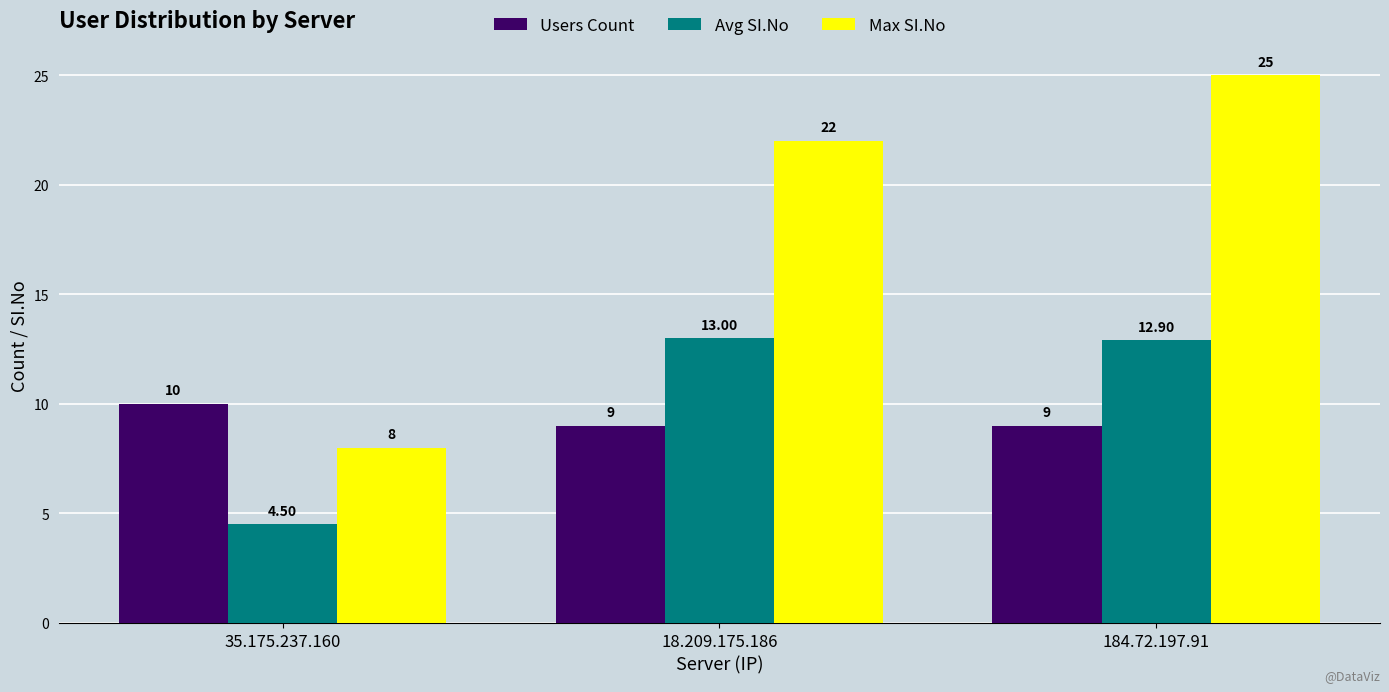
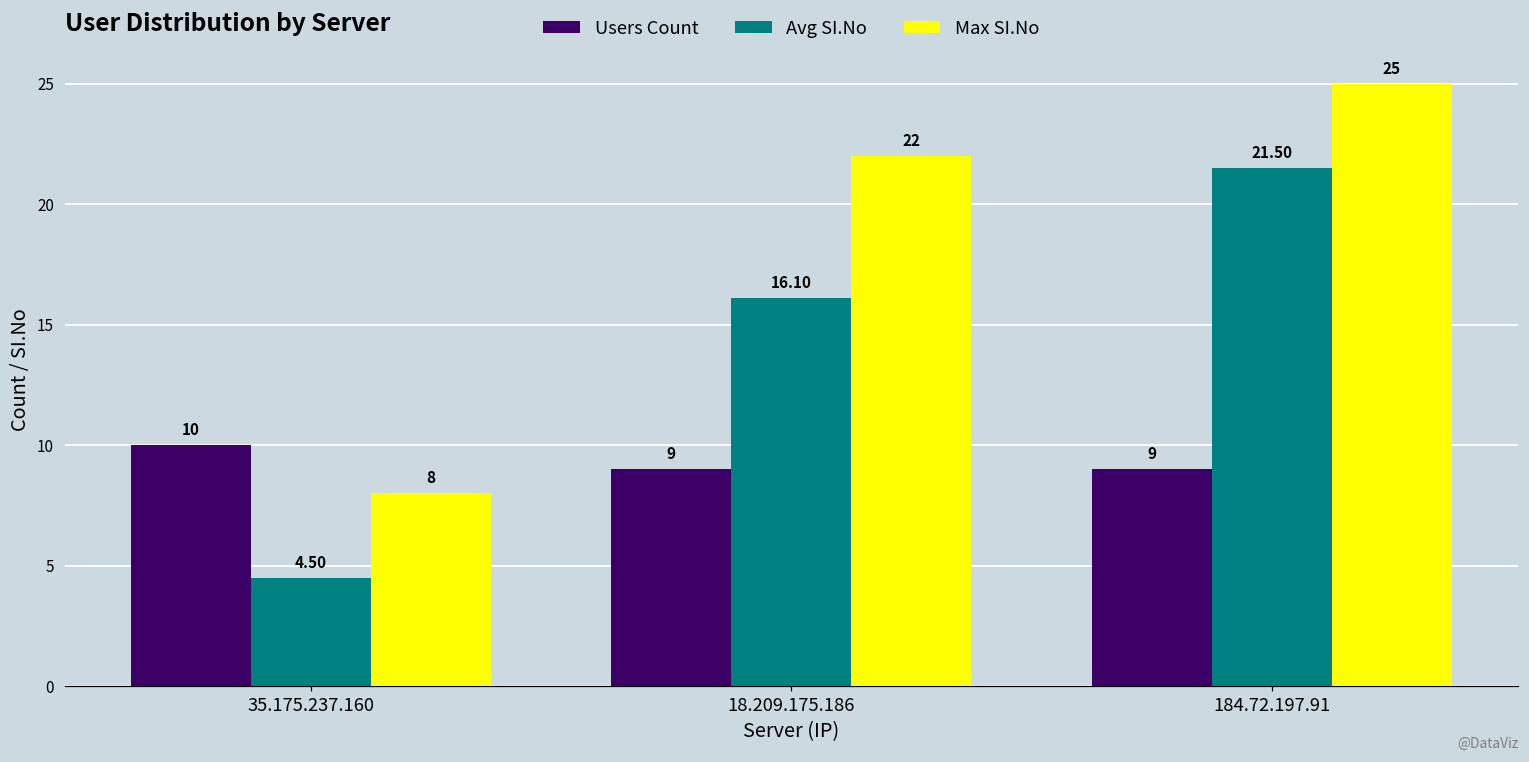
  {
    "Users Count": {
      "35.175.237.160": 10,
      "18.209.175.186": 9,
      "184.72.197.91": 9
    },
    "Avg SI.No": {
      "35.175.237.160": 4.50,
-     "18.209.175.186": 13.00,
-     "184.72.197.91": 12.90
+     "18.209.175.186": 16.10,
+     "184.72.197.91": 21.50
    },
    "Max SI.No": {
      "35.175.237.160": 8,
      "18.209.175.186": 22,
      "184.72.197.91": 25
    }
  }
